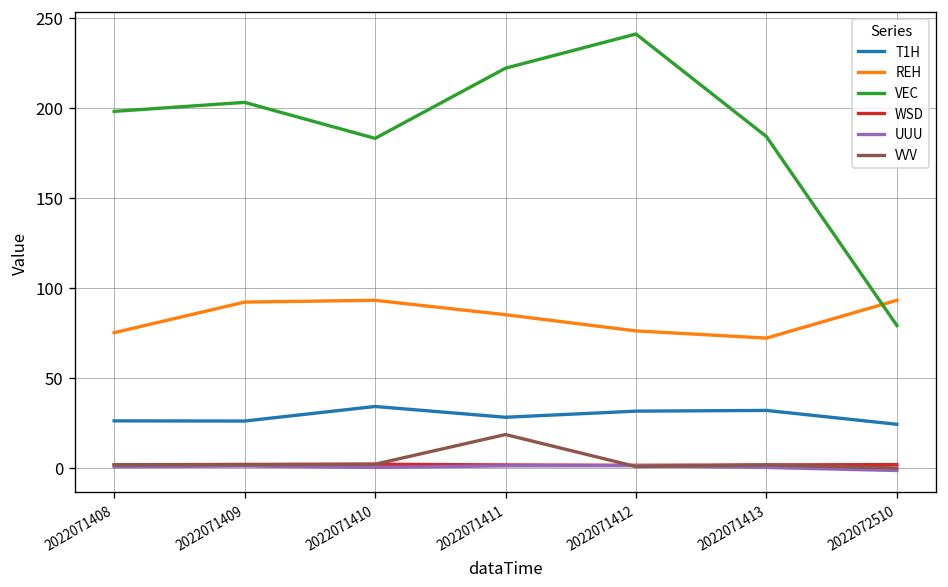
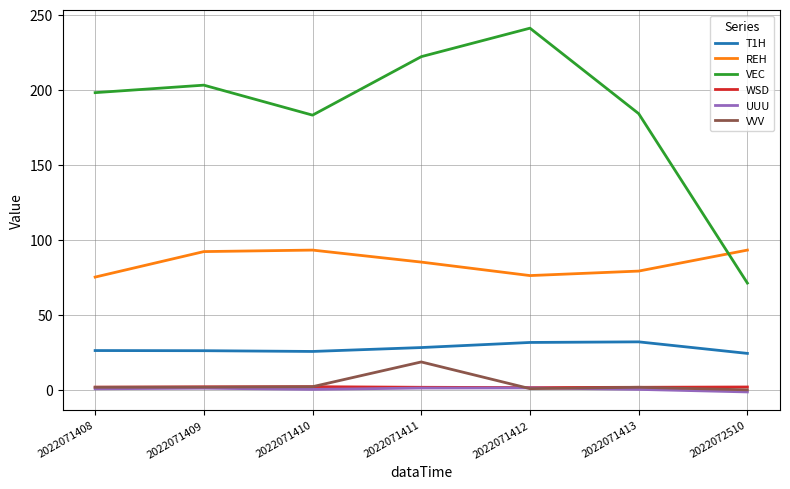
  {
    "T1H": {
      "2022071408": 26,
      "2022071409": 26,
-     "2022071410": 34,
+     "2022071410": 25,
      "2022071411": 28,
      "2022071412": 31,
      "2022071413": 32,
      "2022072510": 24
    },
    "REH": {
      "2022071408": 75,
      "2022071409": 92,
      "2022071410": 93,
      "2022071411": 85,
      "2022071412": 76,
-     "2022071413": 72,
+     "2022071413": 79,
      "2022072510": 93
    },
    "VEC": {
      "2022071408": 198,
      "2022071409": 203,
      "2022071410": 183,
      "2022071411": 222,
      "2022071412": 241,
      "2022071413": 184,
-     "2022072510": 79
+     "2022072510": 71
    },
    "WSD": {
      "2022072510": 2
    },
    "UUU": {
      "2022071410": 0
    },
    "VVV": {
      "2022071411": 18
    }
  }
